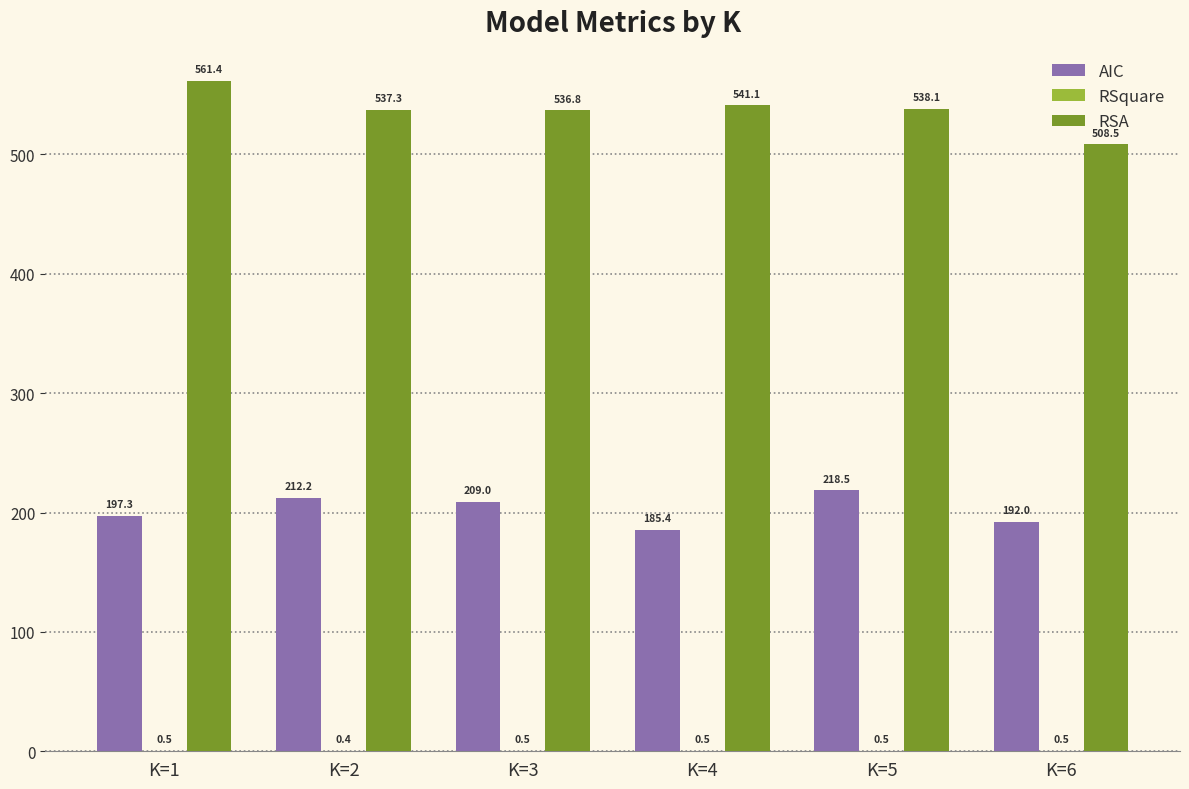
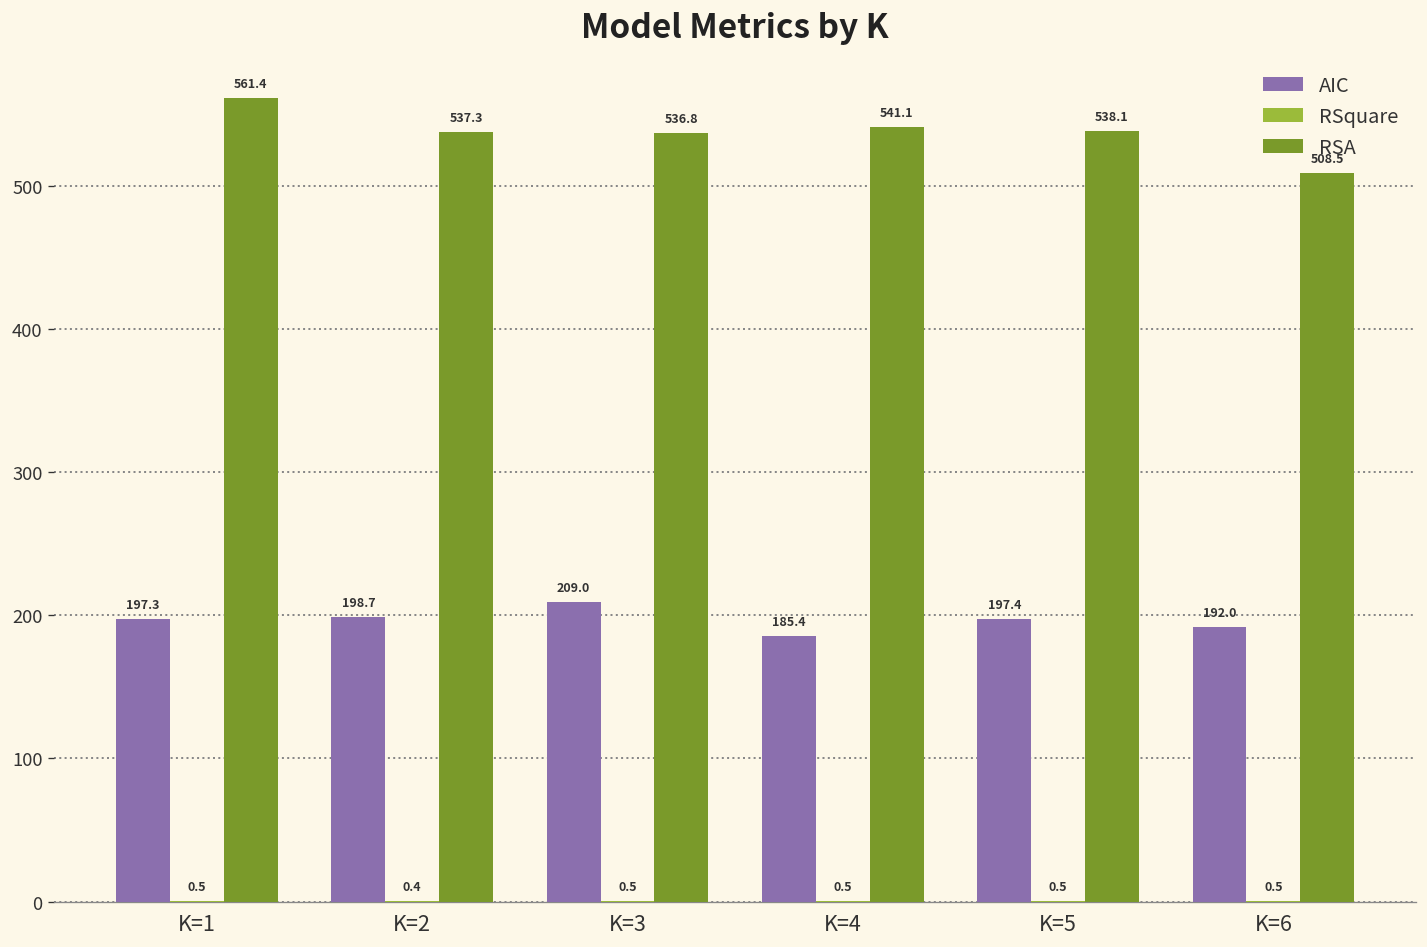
  {
    "AIC": {
      "K=1": 197.3,
-     "K=2": 212.2,
+     "K=2": 198.7,
      "K=3": 209.0,
      "K=4": 185.4,
-     "K=5": 218.5,
+     "K=5": 197.4,
      "K=6": 192.0
    }
  }
